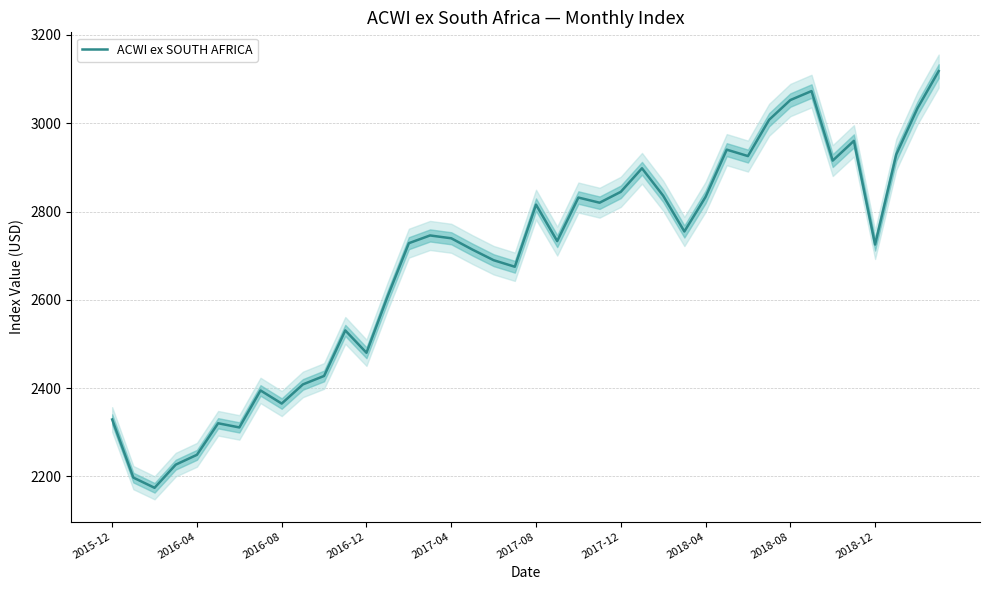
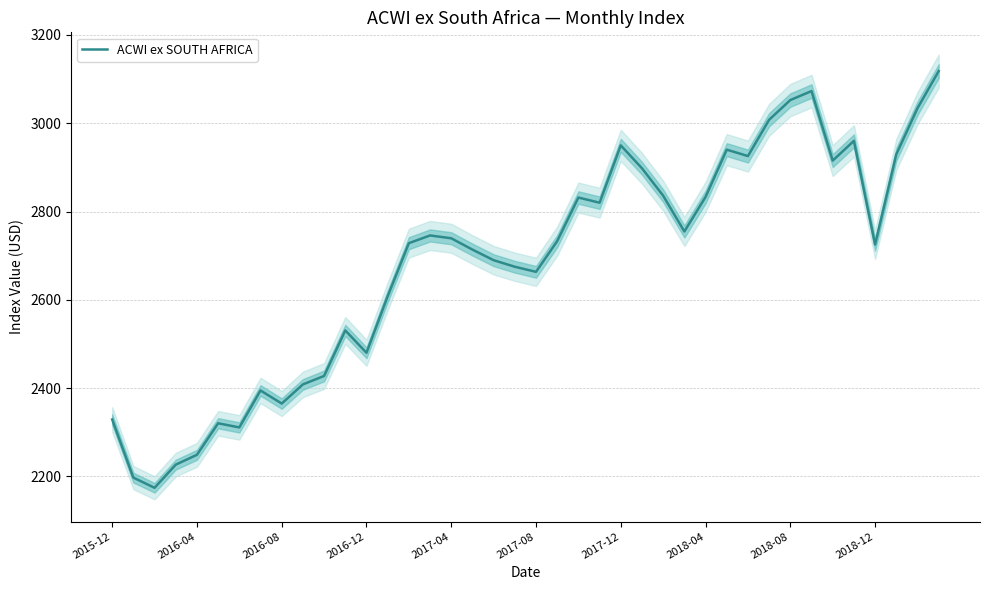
  {
    "ACWI ex SOUTH AFRICA": {
      "2015-12": 2330,
      "2016-04": 2250,
      "2016-08": 2370,
      "2016-12": 2480,
      "2017-04": 2740,
-     "2017-08": 2820,
-     "2017-12": 2840,
+     "2017-08": 2660,
+     "2017-12": 2950,
      "2018-04": 2830,
      "2018-08": 3050,
      "2018-12": 2730
    }
  }
